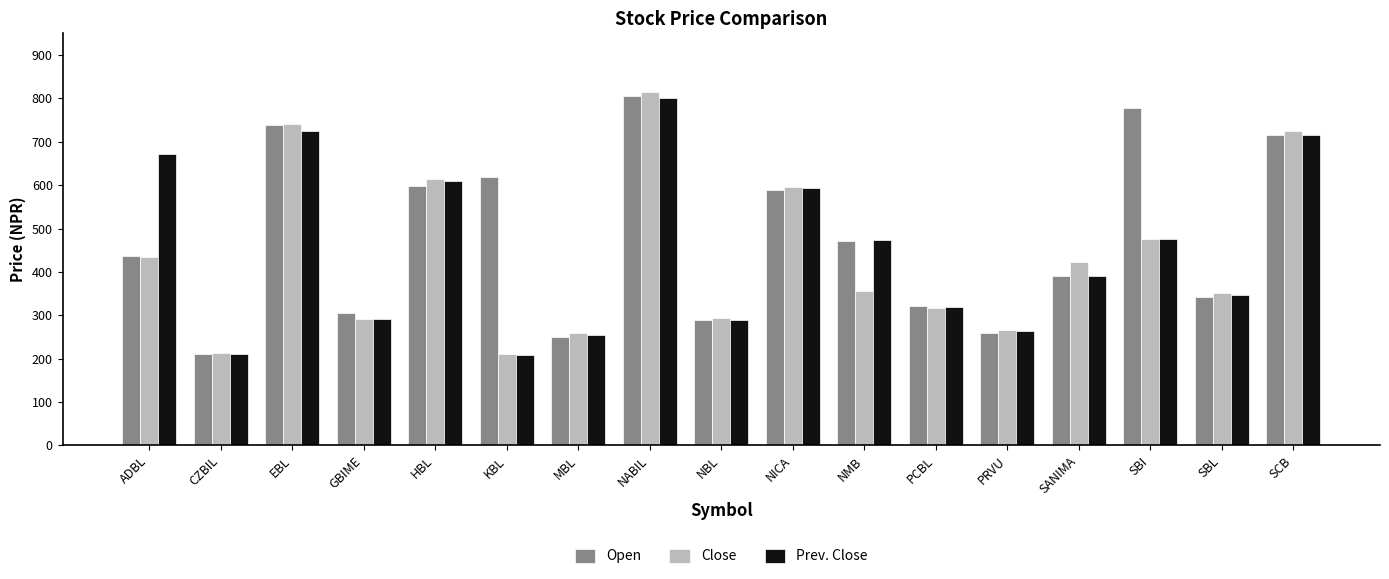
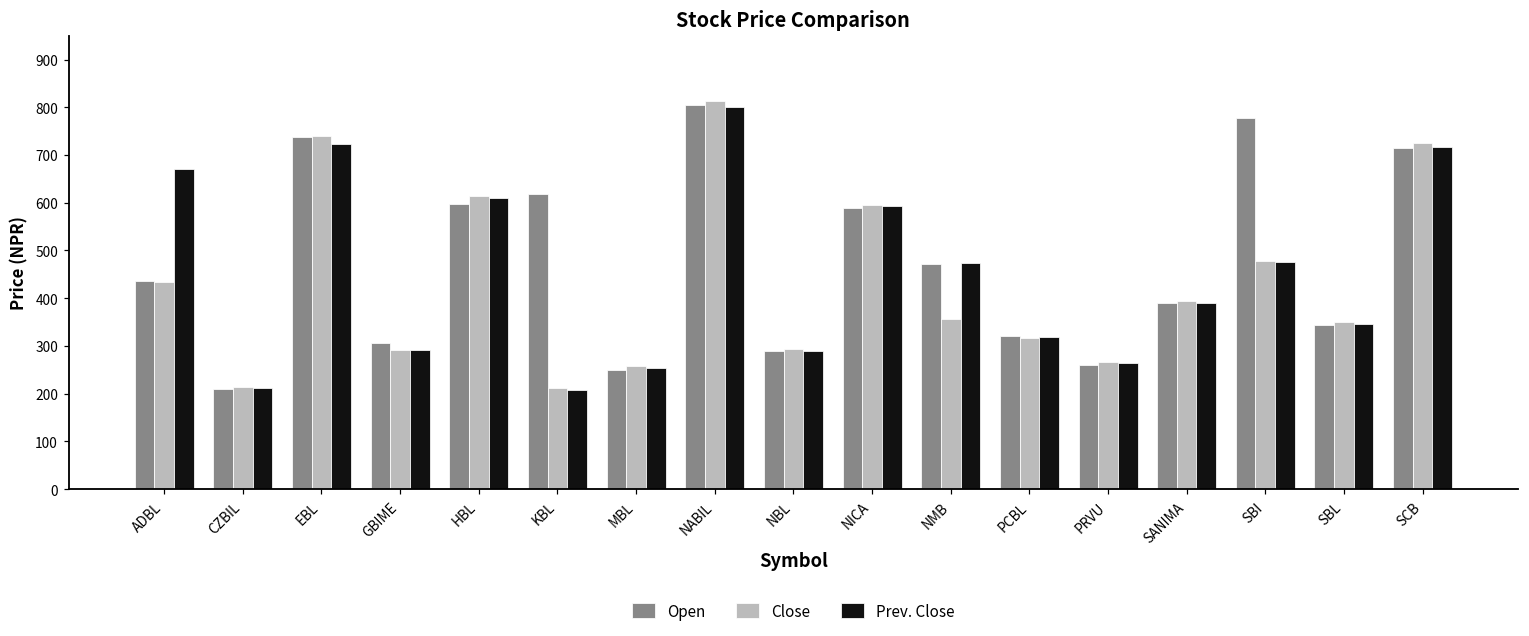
  {
    "Open": {
      "ADBL": 440,
      "CZBIL": 210,
      "EBL": 740,
      "GBIME": 310,
      "HBL": 600,
      "KBL": 620,
      "MBL": 250,
      "NABIL": 810,
      "NBL": 290,
      "NICA": 590,
      "NMB": 470,
      "PCBL": 320,
      "PRVU": 260,
      "SANIMA": 390,
      "SBI": 780,
      "SBL": 340,
      "SCB": 720
    },
    "Close": {
      "ADBL": 440,
      "CZBIL": 210,
      "EBL": 740,
      "GBIME": 290,
      "HBL": 610,
      "KBL": 210,
      "MBL": 260,
      "NABIL": 810,
      "NBL": 290,
      "NICA": 600,
      "NMB": 360,
      "PCBL": 320,
      "PRVU": 270,
-     "SANIMA": 420,
+     "SANIMA": 390,
      "SBI": 480,
      "SBL": 350,
      "SCB": 730
    },
    "Prev. Close": {
      "ADBL": 670,
      "CZBIL": 210,
      "EBL": 720,
      "GBIME": 290,
      "HBL": 610,
      "KBL": 210,
      "MBL": 250,
      "NABIL": 800,
      "NBL": 290,
      "NICA": 590,
      "NMB": 470,
      "PCBL": 320,
      "PRVU": 260,
      "SANIMA": 390,
      "SBI": 480,
      "SBL": 350,
      "SCB": 720
    }
  }
